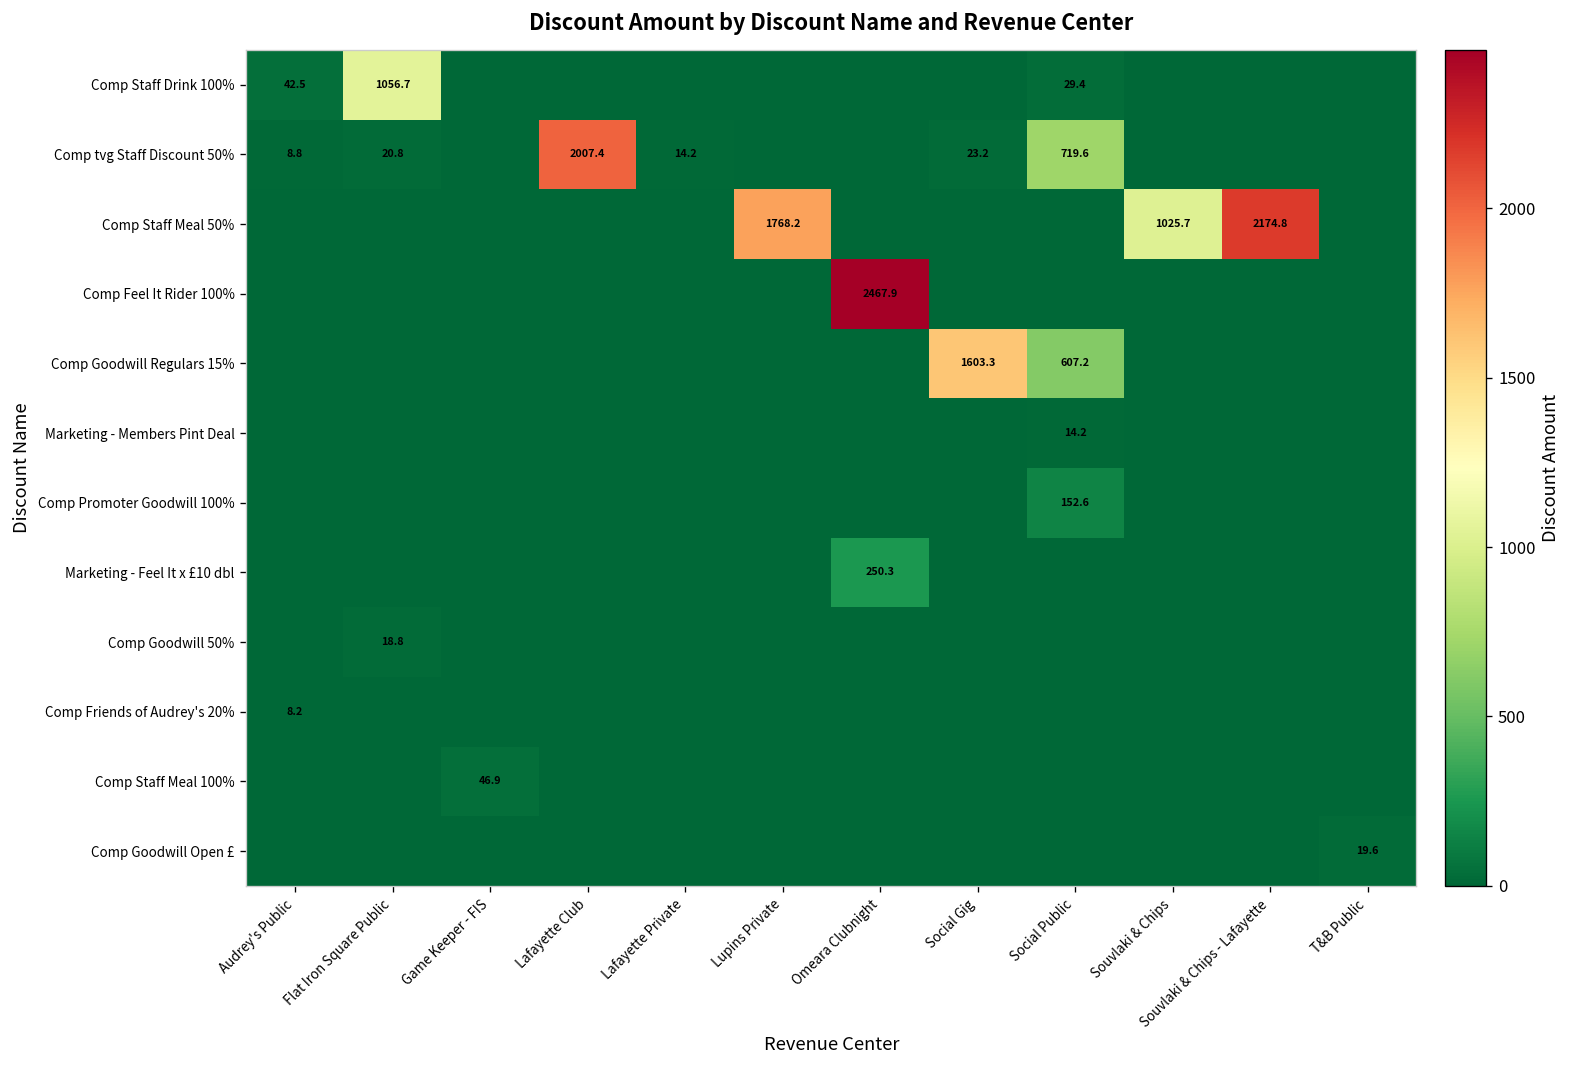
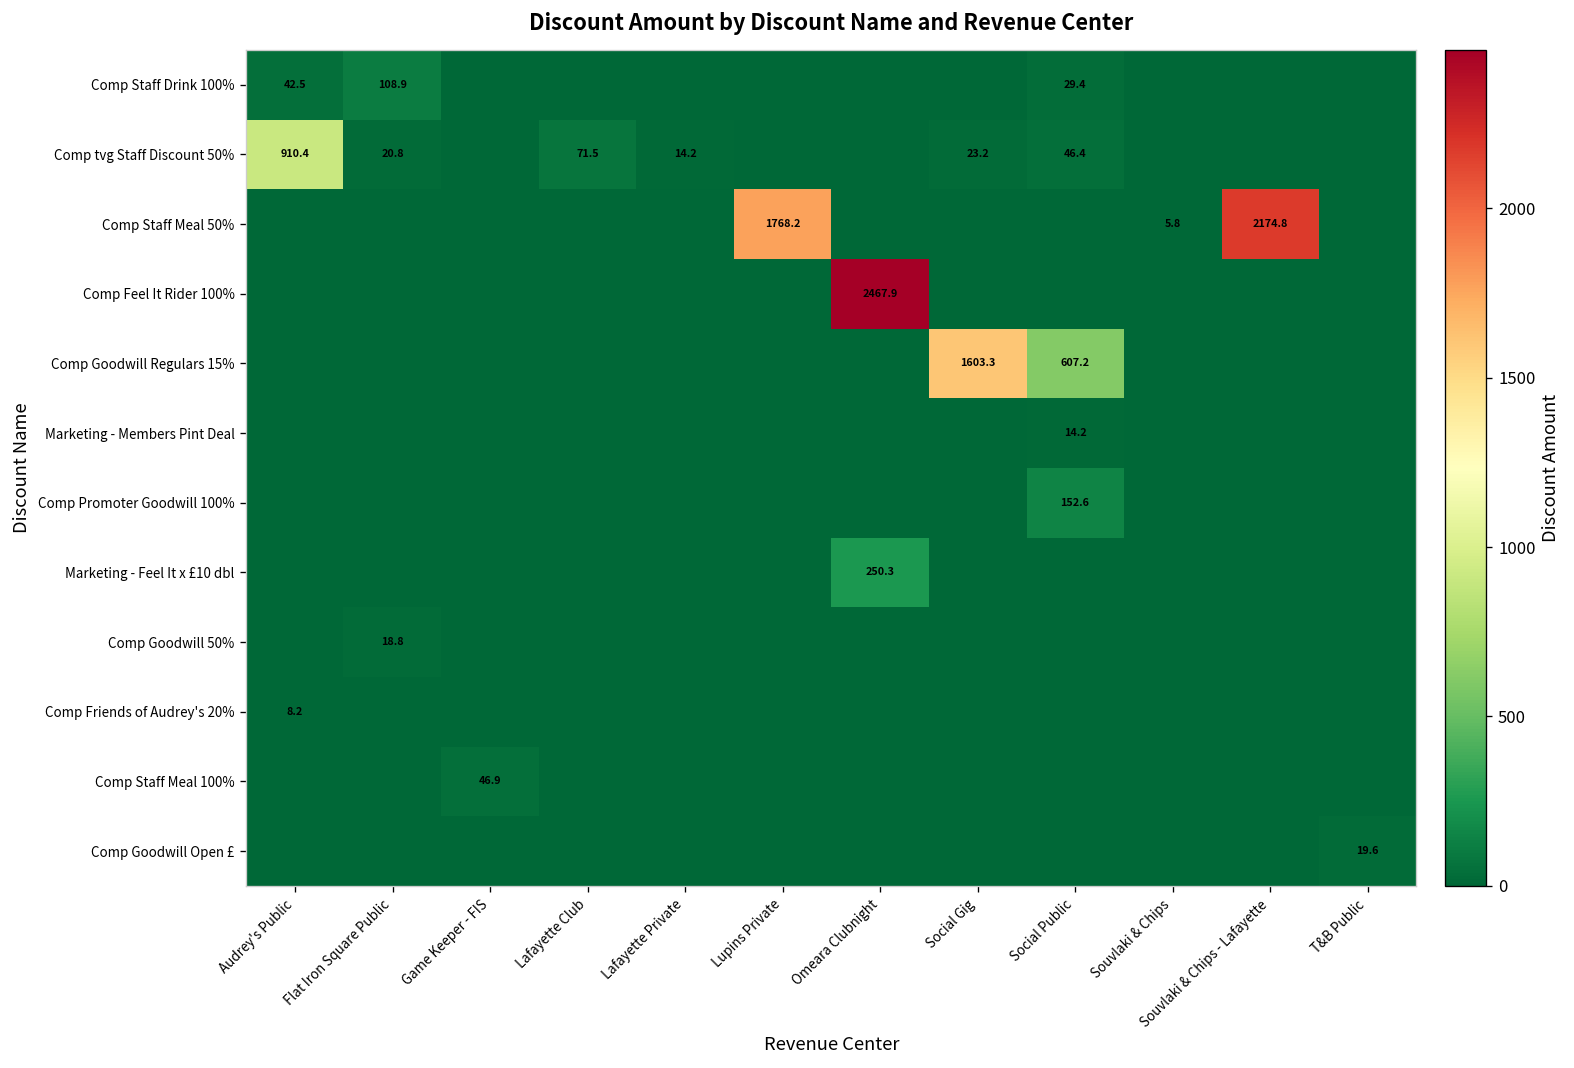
  {
    "Comp Staff Drink 100%": {
      "Audrey's Public": 42.5,
-     "Flat Iron Square Public": 1056.7,
+     "Flat Iron Square Public": 108.9,
      "Social Public": 29.4
    },
    "Comp tvg Staff Discount 50%": {
-     "Audrey's Public": 8.8,
+     "Audrey's Public": 910.4,
      "Flat Iron Square Public": 20.8,
-     "Lafayette Club": 2007.4,
+     "Lafayette Club": 71.5,
      "Lafayette Private": 14.2,
      "Social Gig": 23.2,
-     "Social Public": 719.6
+     "Social Public": 46.4
    },
    "Comp Staff Meal 50%": {
      "Lupins Private": 1768.2,
-     "Souvlaki & Chips": 1025.7,
+     "Souvlaki & Chips": 5.8,
      "Souvlaki & Chips - Lafayette": 2174.8
    },
    "Comp Feel It Rider 100%": {
      "Omeara Clubnight": 2467.9
    },
    "Comp Goodwill Regulars 15%": {
      "Social Gig": 1603.3,
      "Social Public": 607.2
    },
    "Marketing - Members Pint Deal": {
      "Social Public": 14.2
    },
    "Comp Promoter Goodwill 100%": {
      "Social Public": 152.6
    },
    "Marketing - Feel It x £10 dbl": {
      "Omeara Clubnight": 250.3
    },
    "Comp Goodwill 50%": {
      "Flat Iron Square Public": 18.8
    },
    "Comp Friends of Audrey's 20%": {
      "Audrey's Public": 8.2
    },
    "Comp Staff Meal 100%": {
      "Game Keeper - FIS": 46.9
    },
    "Comp Goodwill Open £": {
      "T&B Public": 19.6
    }
  }
